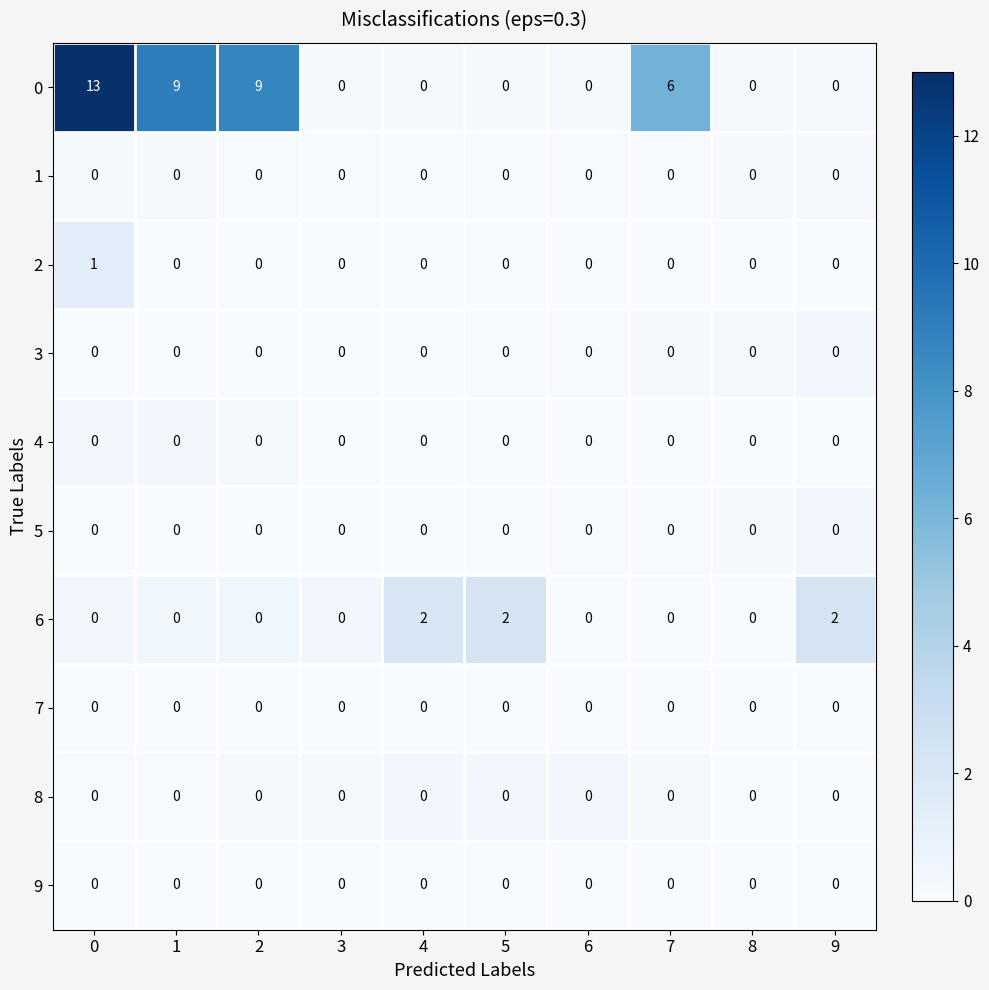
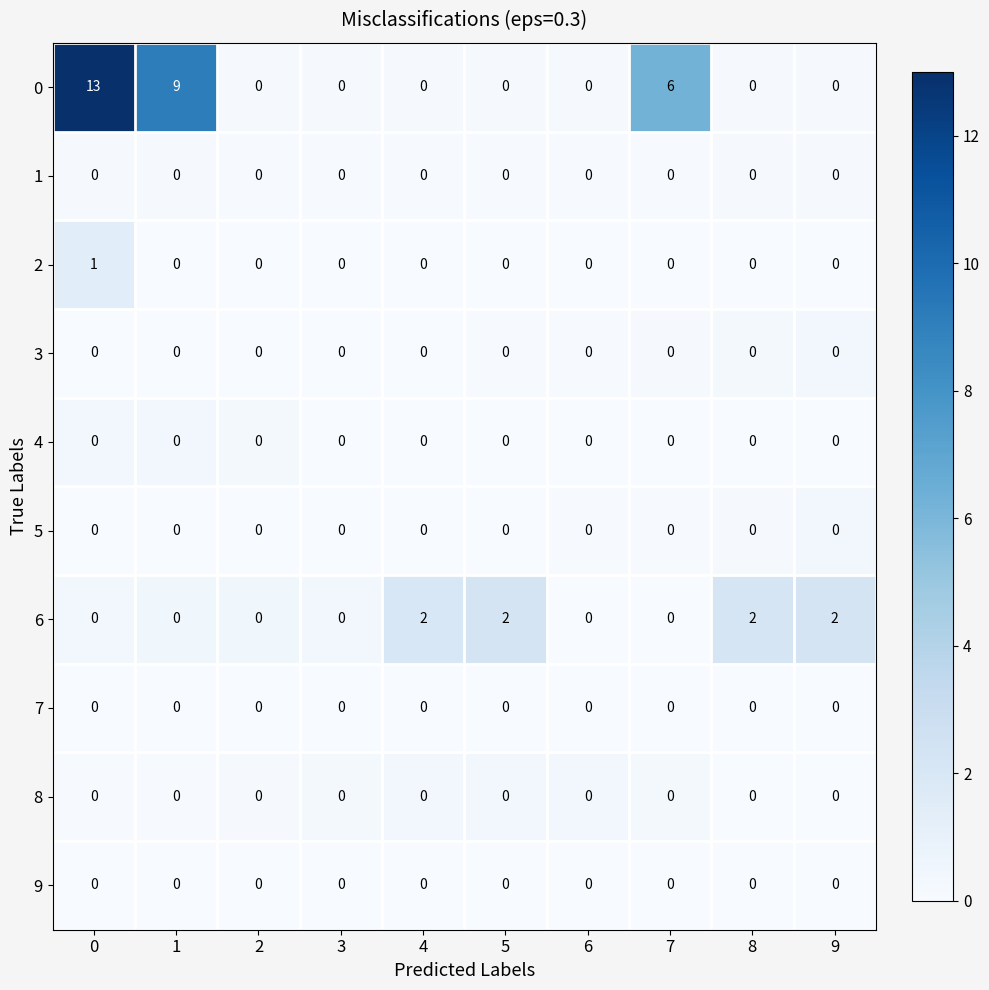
  {
    "0": {
      "0": 13,
      "1": 9,
-     "2": 9,
+     "2": 0,
      "3": 0,
      "4": 0,
      "5": 0,
      "6": 0,
      "7": 6,
      "8": 0,
      "9": 0
    },
    "1": {
      "0": 0,
      "1": 0,
      "2": 0,
      "3": 0,
      "4": 0,
      "5": 0,
      "6": 0,
      "7": 0,
      "8": 0,
      "9": 0
    },
    "2": {
      "0": 1,
      "1": 0,
      "2": 0,
      "3": 0,
      "4": 0,
      "5": 0,
      "6": 0,
      "7": 0,
      "8": 0,
      "9": 0
    },
    "3": {
      "0": 0,
      "1": 0,
      "2": 0,
      "3": 0,
      "4": 0,
      "5": 0,
      "6": 0,
      "7": 0,
      "8": 0,
      "9": 0
    },
    "4": {
      "0": 0,
      "1": 0,
      "2": 0,
      "3": 0,
      "4": 0,
      "5": 0,
      "6": 0,
      "7": 0,
      "8": 0,
      "9": 0
    },
    "5": {
      "0": 0,
      "1": 0,
      "2": 0,
      "3": 0,
      "4": 0,
      "5": 0,
      "6": 0,
      "7": 0,
      "8": 0,
      "9": 0
    },
    "6": {
      "0": 0,
      "1": 0,
      "2": 0,
      "3": 0,
      "4": 2,
      "5": 2,
      "6": 0,
      "7": 0,
-     "8": 0,
+     "8": 2,
      "9": 2
    },
    "7": {
      "0": 0,
      "1": 0,
      "2": 0,
      "3": 0,
      "4": 0,
      "5": 0,
      "6": 0,
      "7": 0,
      "8": 0,
      "9": 0
    },
    "8": {
      "0": 0,
      "1": 0,
      "2": 0,
      "3": 0,
      "4": 0,
      "5": 0,
      "6": 0,
      "7": 0,
      "8": 0,
      "9": 0
    },
    "9": {
      "0": 0,
      "1": 0,
      "2": 0,
      "3": 0,
      "4": 0,
      "5": 0,
      "6": 0,
      "7": 0,
      "8": 0,
      "9": 0
    }
  }
